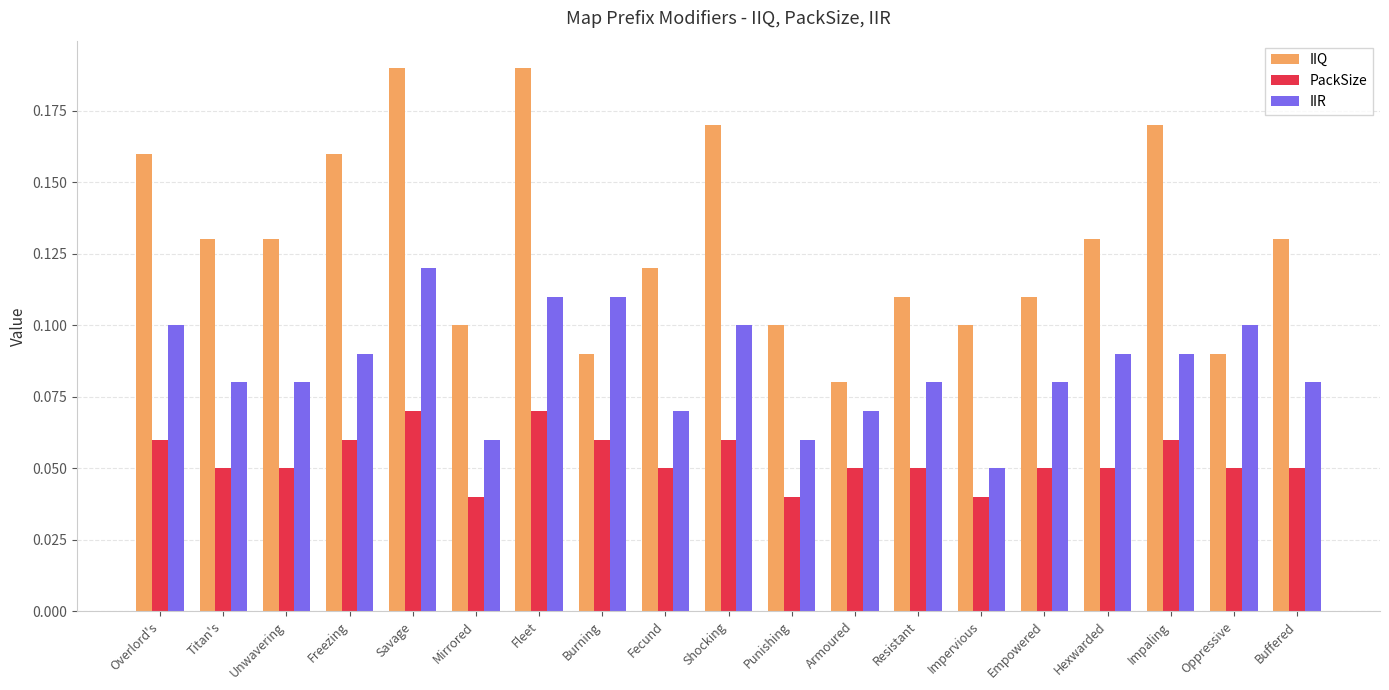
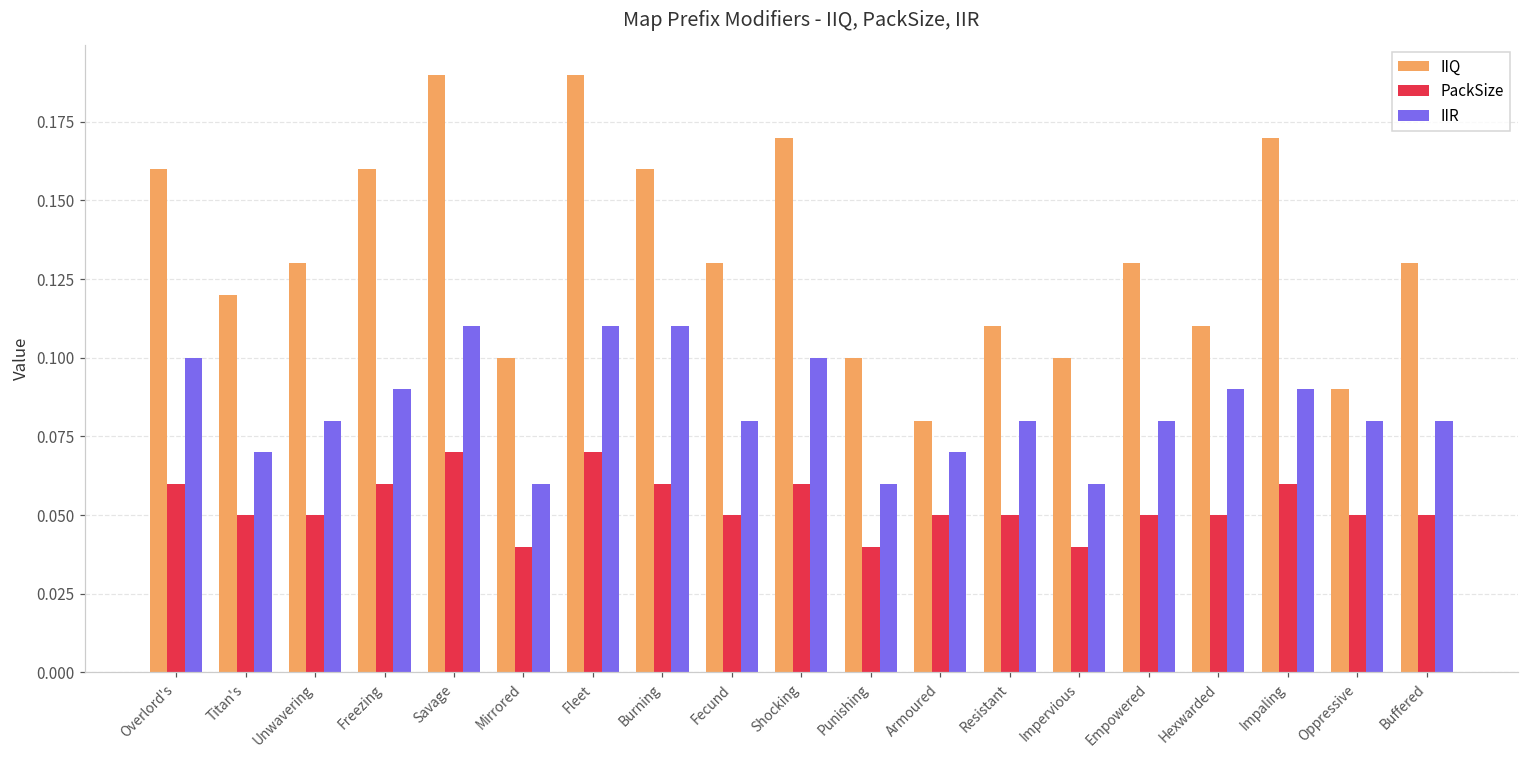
  {
    "IIQ": {
      "Overlord's": 0.16,
-     "Titan's": 0.13,
+     "Titan's": 0.12,
      "Unwavering": 0.13,
      "Freezing": 0.16,
      "Savage": 0.19,
      "Mirrored": 0.10,
      "Fleet": 0.19,
-     "Burning": 0.09,
-     "Fecund": 0.12,
+     "Burning": 0.16,
+     "Fecund": 0.13,
      "Shocking": 0.17,
      "Punishing": 0.10,
      "Armoured": 0.08,
      "Resistant": 0.11,
      "Impervious": 0.10,
-     "Empowered": 0.11,
-     "Hexwarded": 0.13,
+     "Empowered": 0.13,
+     "Hexwarded": 0.11,
      "Impaling": 0.17,
      "Oppressive": 0.09,
      "Buffered": 0.13
    },
    "PackSize": {
      "Overlord's": 0.06,
      "Titan's": 0.05,
      "Unwavering": 0.05,
      "Freezing": 0.06,
      "Savage": 0.07,
      "Mirrored": 0.04,
      "Fleet": 0.07,
      "Burning": 0.06,
      "Fecund": 0.05,
      "Shocking": 0.06,
      "Punishing": 0.04,
      "Armoured": 0.05,
      "Resistant": 0.05,
      "Impervious": 0.04,
      "Empowered": 0.05,
      "Hexwarded": 0.05,
      "Impaling": 0.06,
      "Oppressive": 0.05,
      "Buffered": 0.05
    },
    "IIR": {
      "Overlord's": 0.10,
-     "Titan's": 0.08,
+     "Titan's": 0.07,
      "Unwavering": 0.08,
      "Freezing": 0.09,
-     "Savage": 0.12,
+     "Savage": 0.11,
      "Mirrored": 0.06,
      "Fleet": 0.11,
      "Burning": 0.11,
-     "Fecund": 0.07,
+     "Fecund": 0.08,
      "Shocking": 0.10,
      "Punishing": 0.06,
      "Armoured": 0.07,
      "Resistant": 0.08,
-     "Impervious": 0.05,
+     "Impervious": 0.06,
      "Empowered": 0.08,
      "Hexwarded": 0.09,
      "Impaling": 0.09,
-     "Oppressive": 0.10,
+     "Oppressive": 0.08,
      "Buffered": 0.08
    }
  }
